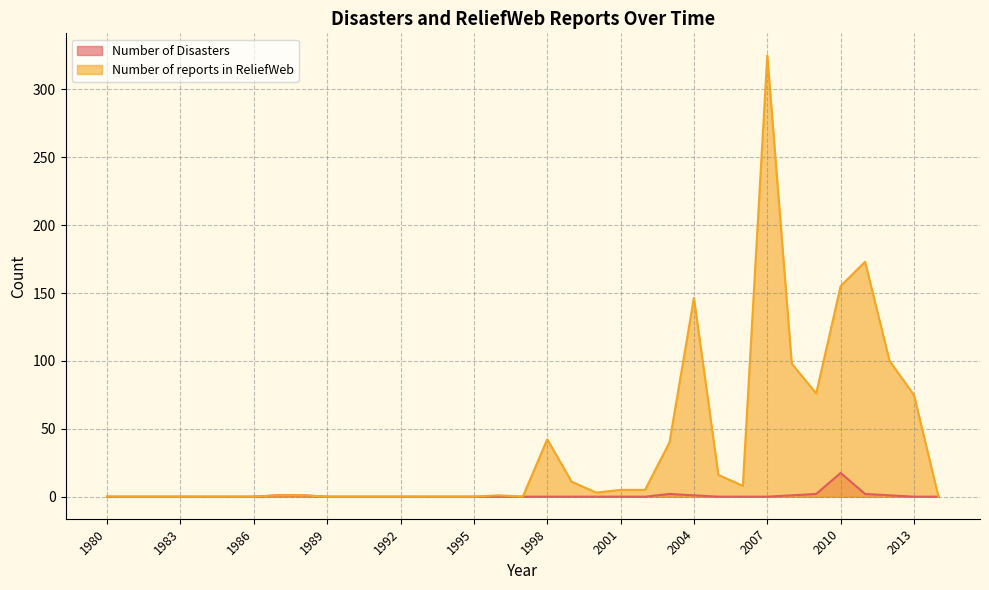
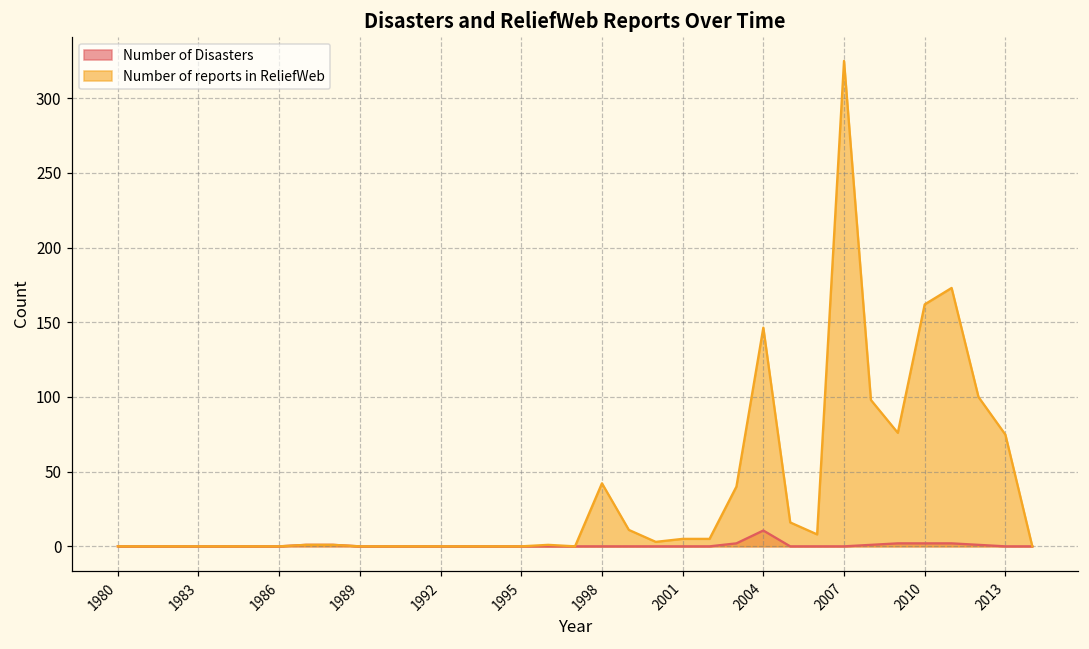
  {
    "Number of Disasters": {
      "1998": 0,
      "2001": 0,
-     "2004": 1,
+     "2004": 11,
      "2007": 0,
-     "2010": 18,
+     "2010": 2,
      "2013": 0
    },
    "Number of reports in ReliefWeb": {
      "1998": 42,
      "2001": 5,
      "2004": 146,
      "2007": 325,
-     "2010": 155,
+     "2010": 162,
      "2013": 75
    }
  }
